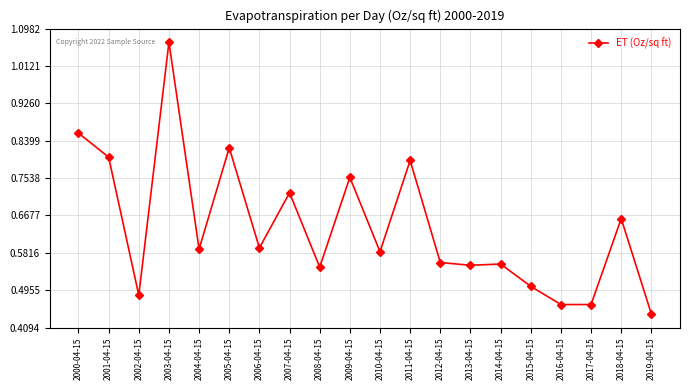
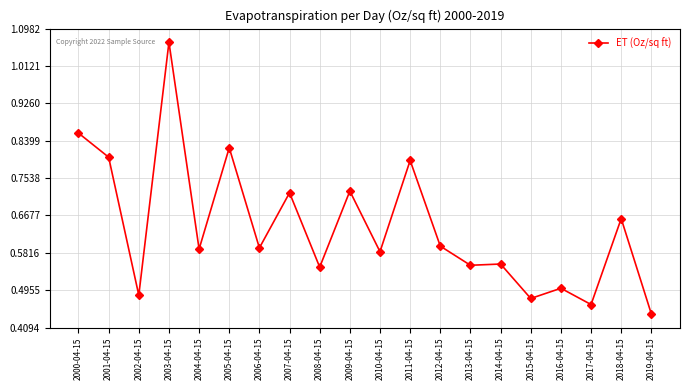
  {
    "2000-04-15": 0.86,
    "2001-04-15": 0.80,
    "2002-04-15": 0.48,
    "2004-04-15": 0.59,
    "2005-04-15": 0.82,
    "2006-04-15": 0.59,
    "2007-04-15": 0.72,
    "2008-04-15": 0.55,
-   "2009-04-15": 0.76,
+   "2009-04-15": 0.72,
    "2010-04-15": 0.58,
    "2011-04-15": 0.79,
-   "2012-04-15": 0.56,
+   "2012-04-15": 0.60,
    "2013-04-15": 0.55,
    "2014-04-15": 0.56,
-   "2015-04-15": 0.50,
-   "2016-04-15": 0.46,
+   "2015-04-15": 0.48,
+   "2016-04-15": 0.50,
    "2017-04-15": 0.46,
    "2018-04-15": 0.66,
    "2019-04-15": 0.44
  }
